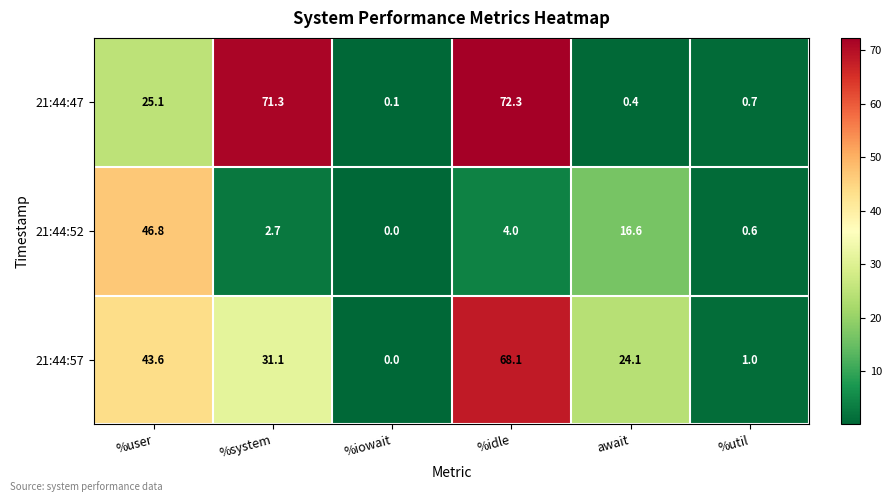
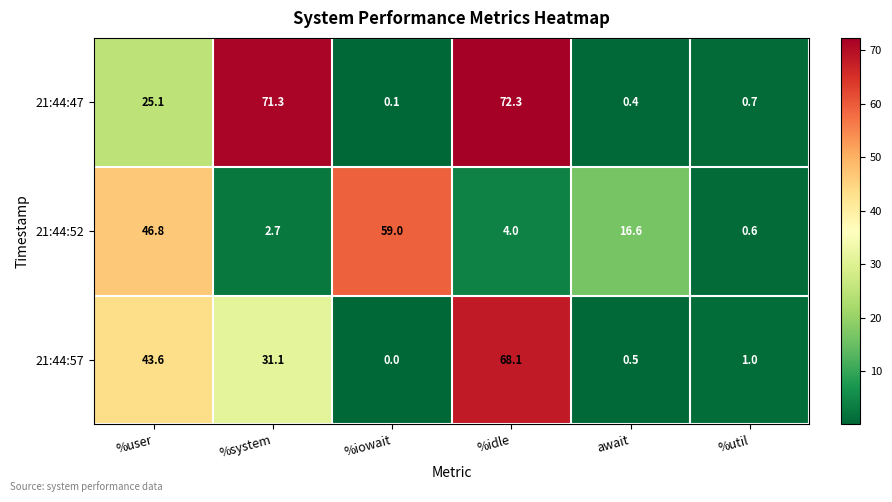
  {
    "21:44:47": {
      "%user": 25.1,
      "%system": 71.3,
      "%iowait": 0.1,
      "%idle": 72.3,
      "await": 0.4,
      "%util": 0.7
    },
    "21:44:52": {
      "%user": 46.8,
      "%system": 2.7,
-     "%iowait": 0.0,
+     "%iowait": 59.0,
      "%idle": 4.0,
      "await": 16.6,
      "%util": 0.6
    },
    "21:44:57": {
      "%user": 43.6,
      "%system": 31.1,
      "%iowait": 0.0,
      "%idle": 68.1,
-     "await": 24.1,
+     "await": 0.5,
      "%util": 1.0
    }
  }
